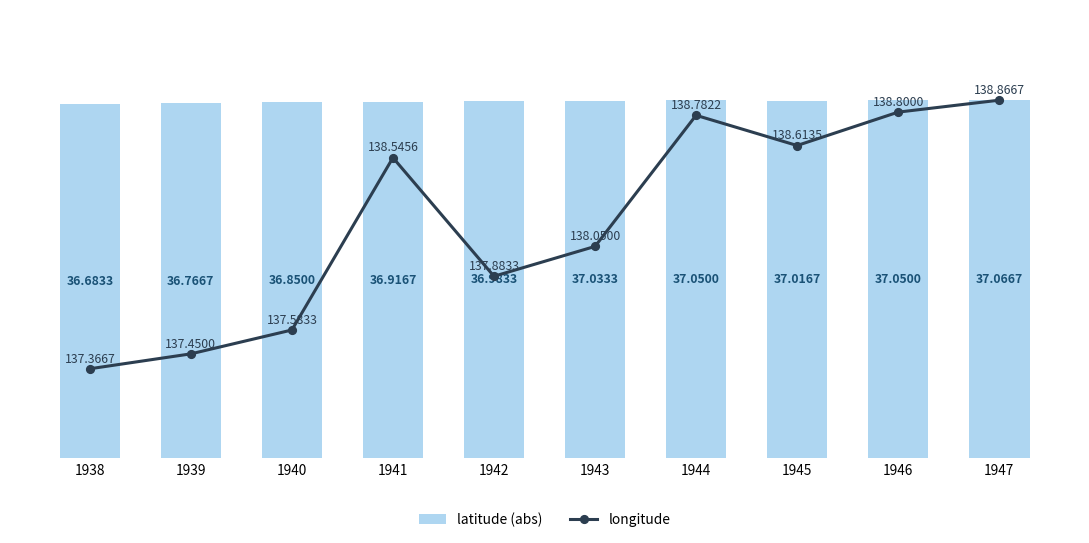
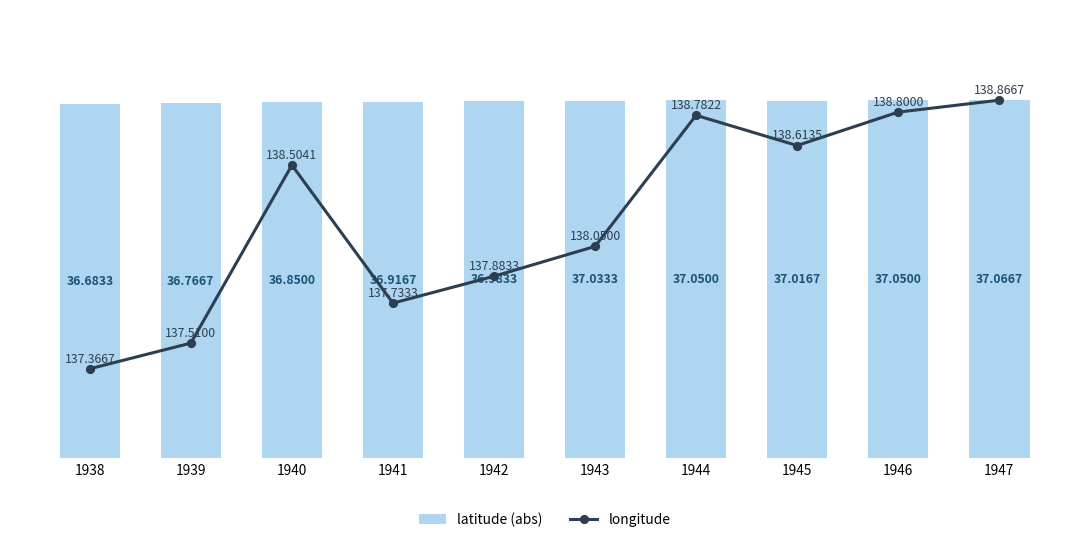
  {
    "latitude (abs)": {
      "1938": 36.6833,
      "1939": 36.7667,
      "1940": 36.8500,
      "1941": 36.9167,
      "1943": 37.0333,
      "1944": 37.0500,
      "1945": 37.0167,
      "1946": 37.0500,
      "1947": 37.0667
    },
    "longitude": {
      "1938": 137.3667,
-     "1939": 137.4500,
-     "1940": 137.5833,
-     "1941": 138.5456,
+     "1939": 137.5100,
+     "1940": 138.5041,
+     "1941": 137.7333,
      "1942": 137.8833,
      "1943": 138.0500,
      "1944": 138.7822,
      "1945": 138.6135,
      "1946": 138.8000,
      "1947": 138.8667
    }
  }
